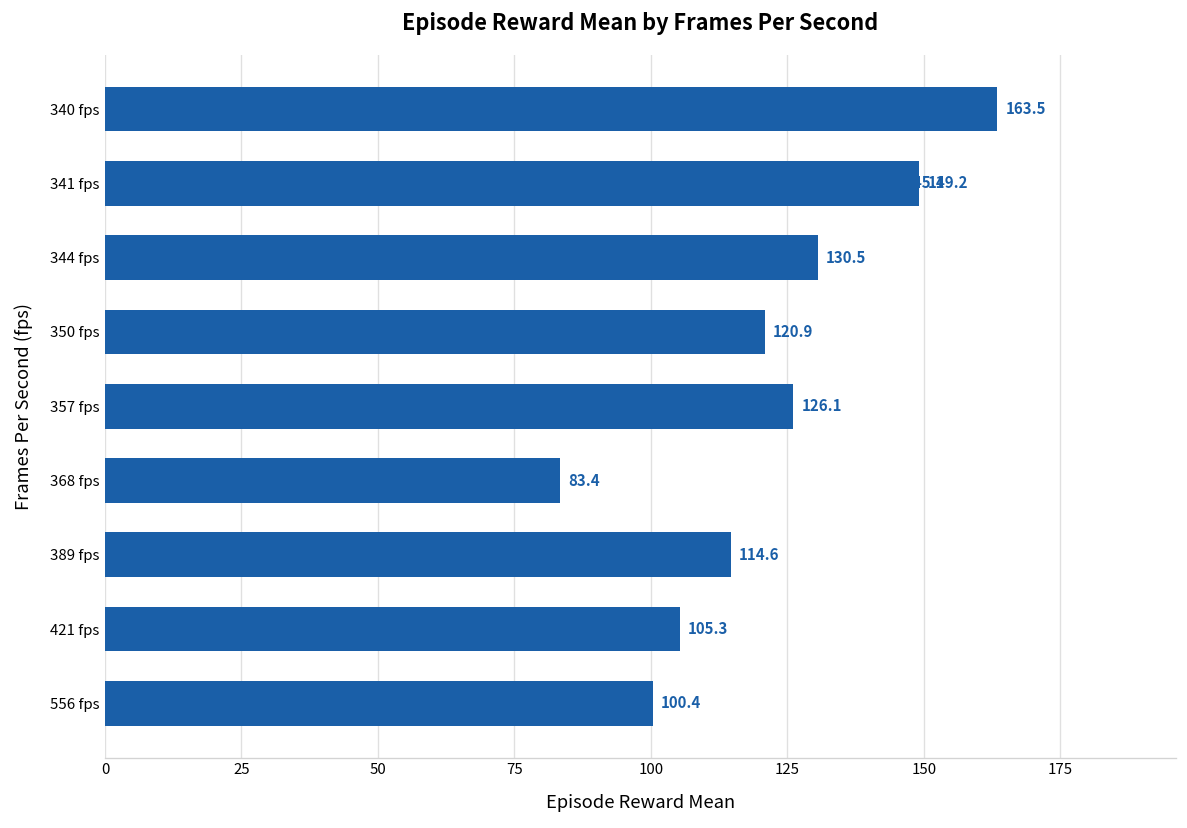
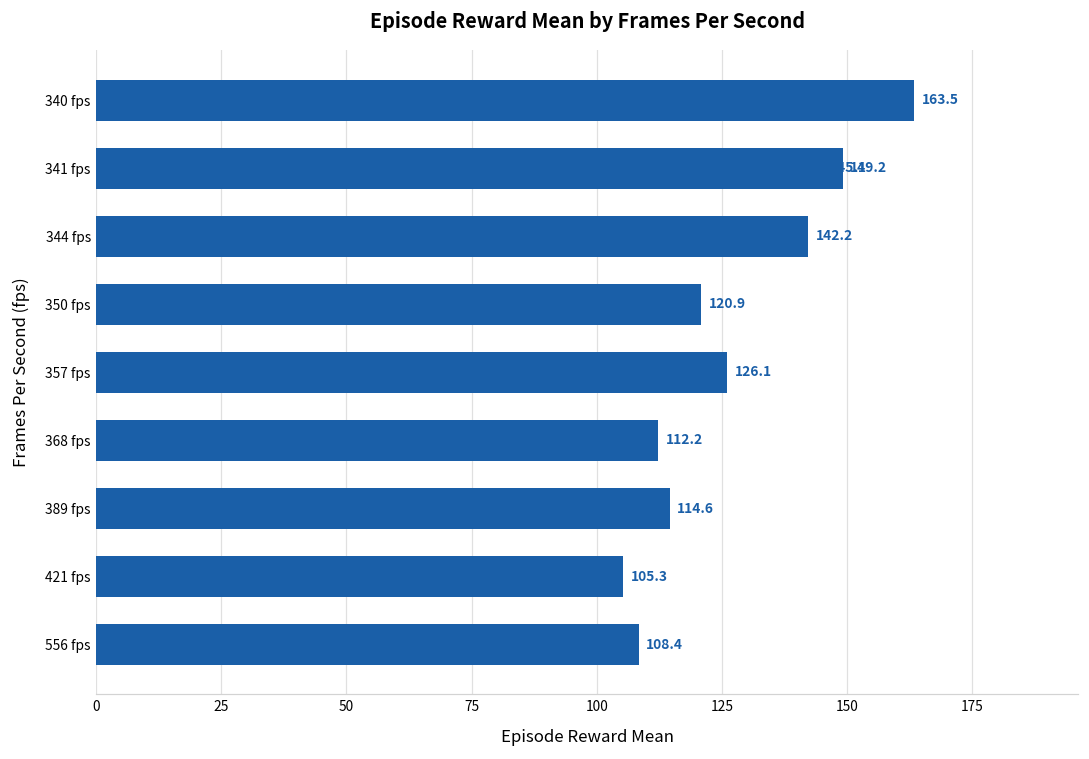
  {
    "340 fps": 163.5,
-   "344 fps": 130.5,
+   "344 fps": 142.2,
    "350 fps": 120.9,
    "357 fps": 126.1,
-   "368 fps": 83.4,
+   "368 fps": 112.2,
    "389 fps": 114.6,
    "421 fps": 105.3,
-   "556 fps": 100.4
+   "556 fps": 108.4
  }
